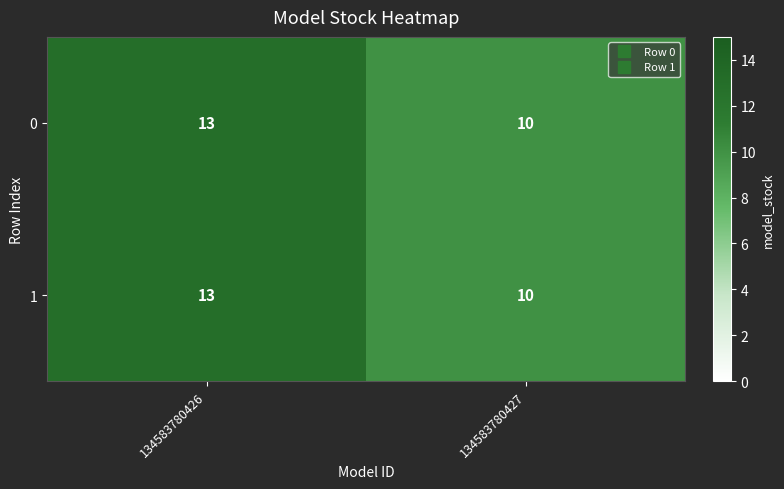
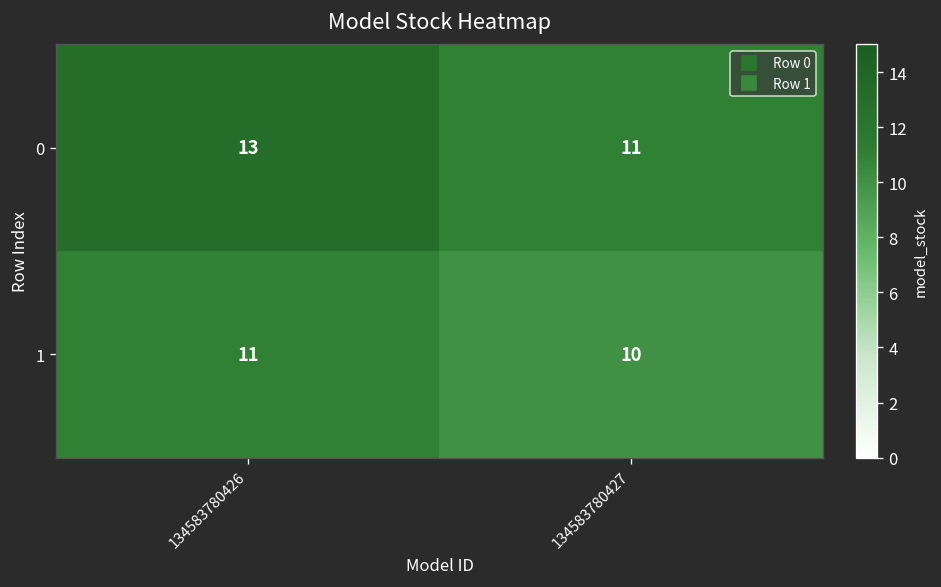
  {
    "0": {
      "134583780426": 13,
-     "134583780427": 10
+     "134583780427": 11
    },
    "1": {
-     "134583780426": 13,
+     "134583780426": 11,
      "134583780427": 10
    }
  }
